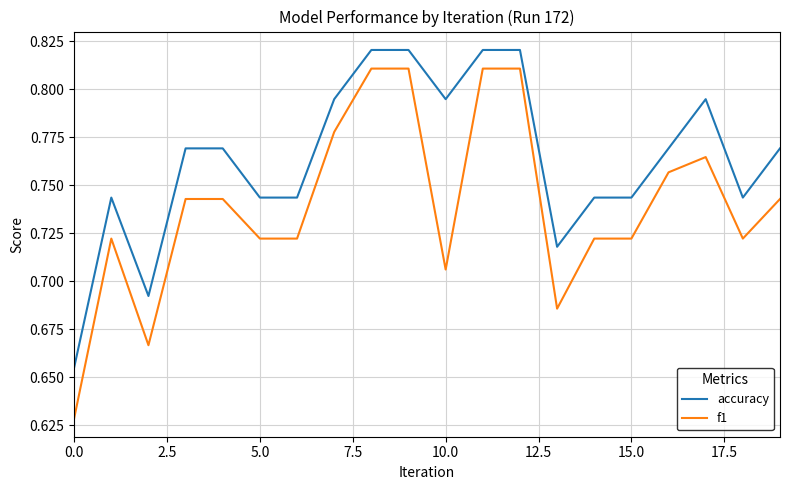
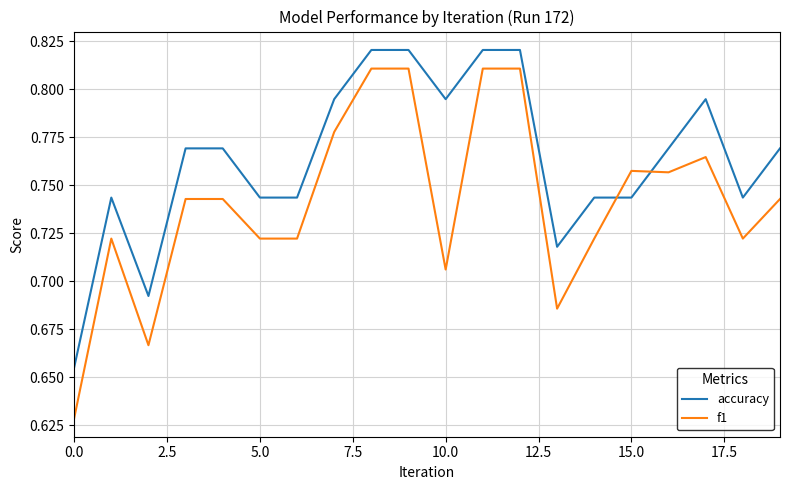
  {
    "accuracy": {
      "0.0": 0.655,
      "5.0": 0.744,
      "10.0": 0.795,
      "15.0": 0.744
    },
    "f1": {
      "0.0": 0.629,
      "5.0": 0.722,
      "10.0": 0.706,
-     "15.0": 0.722
+     "15.0": 0.758
    }
  }
